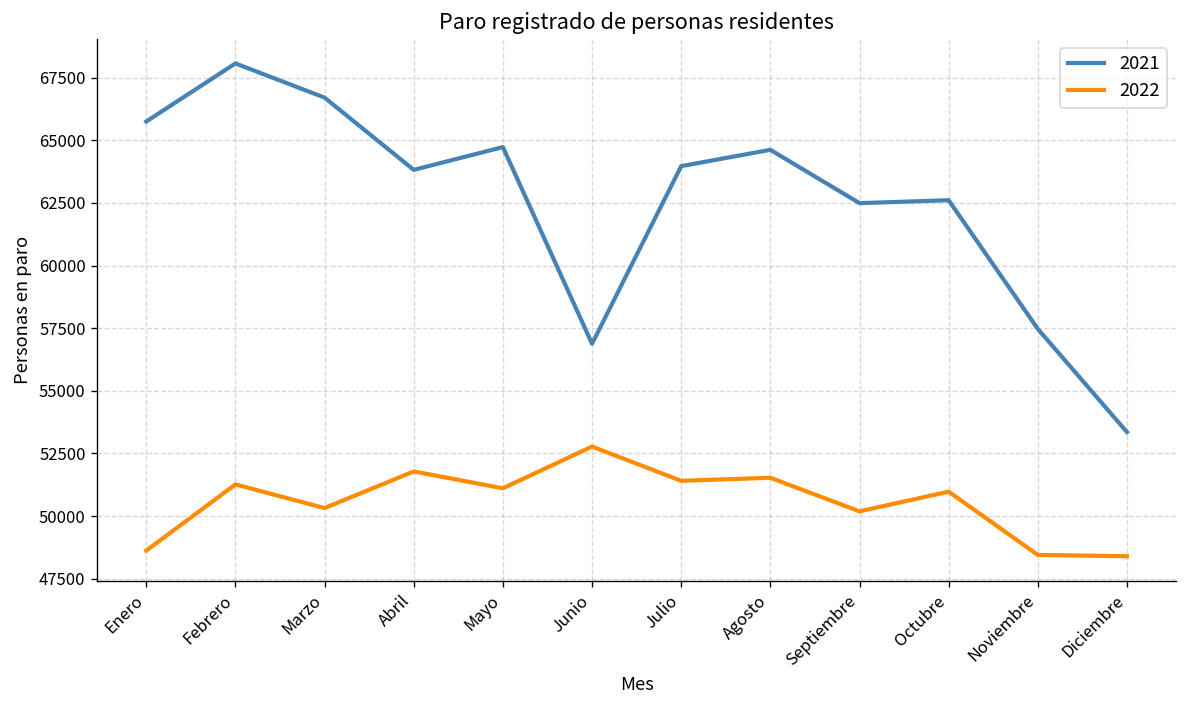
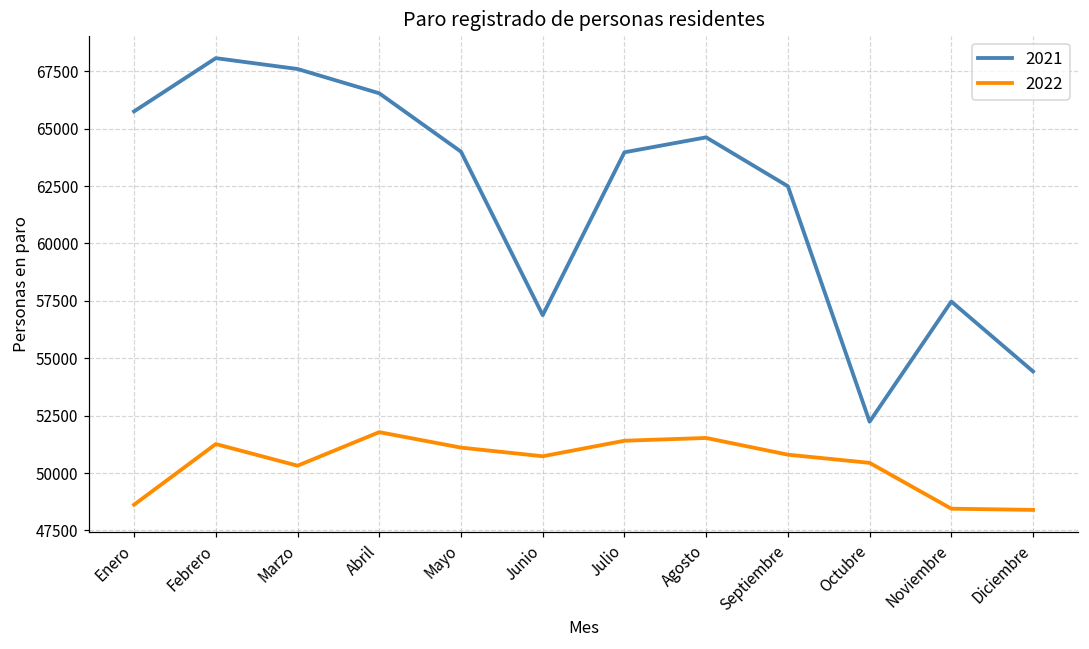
  {
    "2021": {
      "Enero": 65800,
      "Febrero": 68100,
-     "Marzo": 66700,
-     "Abril": 63800,
-     "Mayo": 64700,
+     "Marzo": 67600,
+     "Abril": 66500,
+     "Mayo": 64000,
      "Junio": 56900,
      "Julio": 64000,
      "Agosto": 64600,
      "Septiembre": 62500,
-     "Octubre": 62600,
+     "Octubre": 52200,
      "Noviembre": 57500,
-     "Diciembre": 53400
+     "Diciembre": 54400
    },
    "2022": {
      "Enero": 48600,
      "Febrero": 51300,
      "Marzo": 50300,
      "Abril": 51800,
      "Mayo": 51100,
-     "Junio": 52800,
+     "Junio": 50700,
      "Julio": 51400,
      "Agosto": 51500,
-     "Septiembre": 50200,
-     "Octubre": 51000,
+     "Septiembre": 50800,
+     "Octubre": 50400,
      "Noviembre": 48400,
      "Diciembre": 48400
    }
  }
